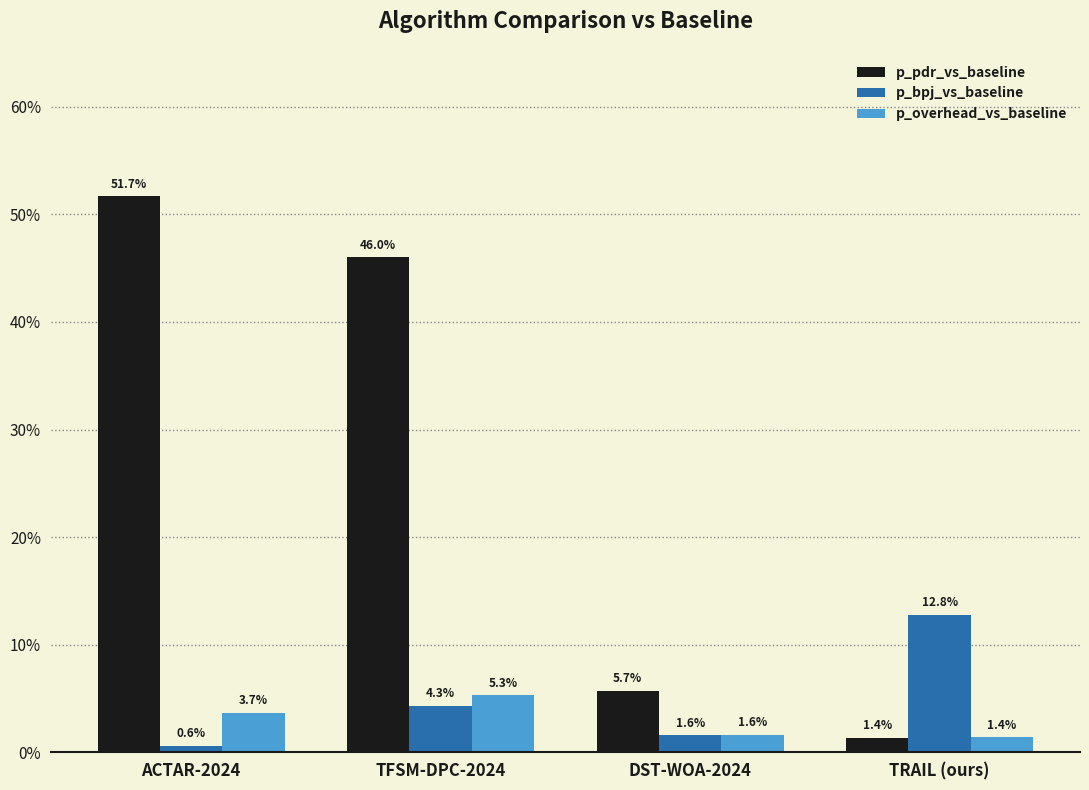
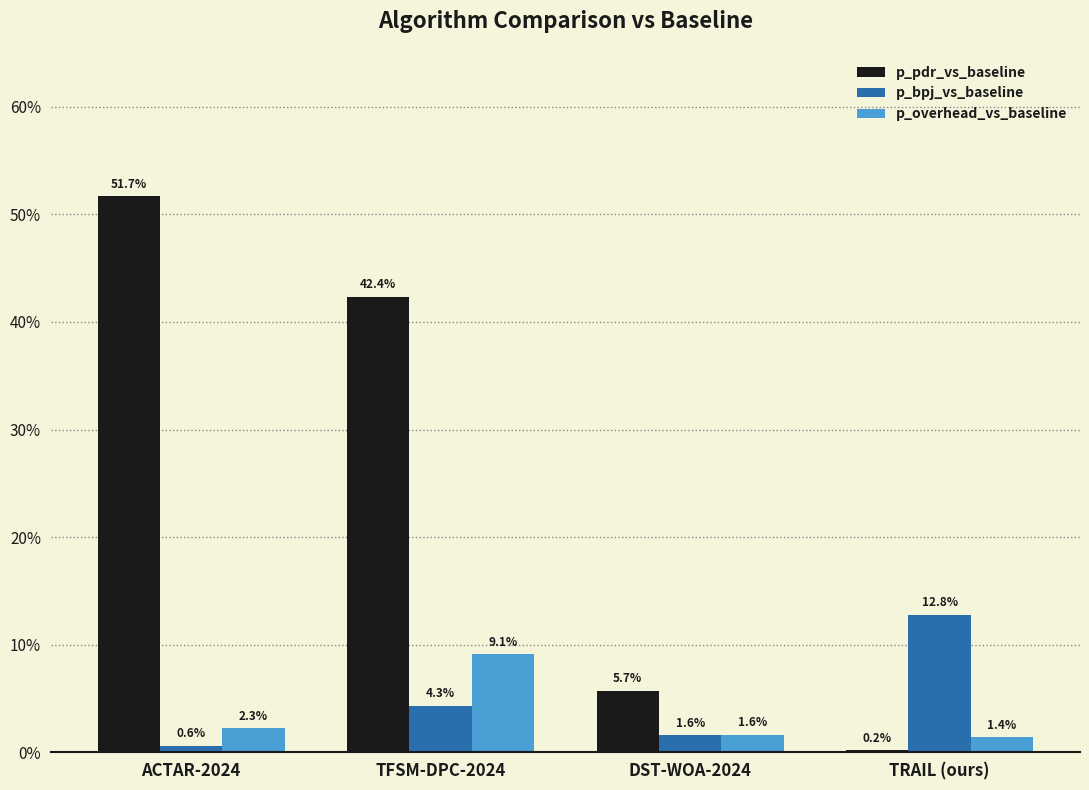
  {
    "p_pdr_vs_baseline": {
      "ACTAR-2024": "51.7%",
-     "TFSM-DPC-2024": "46.0%",
+     "TFSM-DPC-2024": "42.4%",
      "DST-WOA-2024": "5.7%",
-     "TRAIL (ours)": "1.4%"
+     "TRAIL (ours)": "0.2%"
    },
    "p_bpj_vs_baseline": {
      "ACTAR-2024": "0.6%",
      "TFSM-DPC-2024": "4.3%",
      "DST-WOA-2024": "1.6%",
      "TRAIL (ours)": "12.8%"
    },
    "p_overhead_vs_baseline": {
-     "ACTAR-2024": "3.7%",
-     "TFSM-DPC-2024": "5.3%",
+     "ACTAR-2024": "2.3%",
+     "TFSM-DPC-2024": "9.1%",
      "DST-WOA-2024": "1.6%",
      "TRAIL (ours)": "1.4%"
    }
  }
